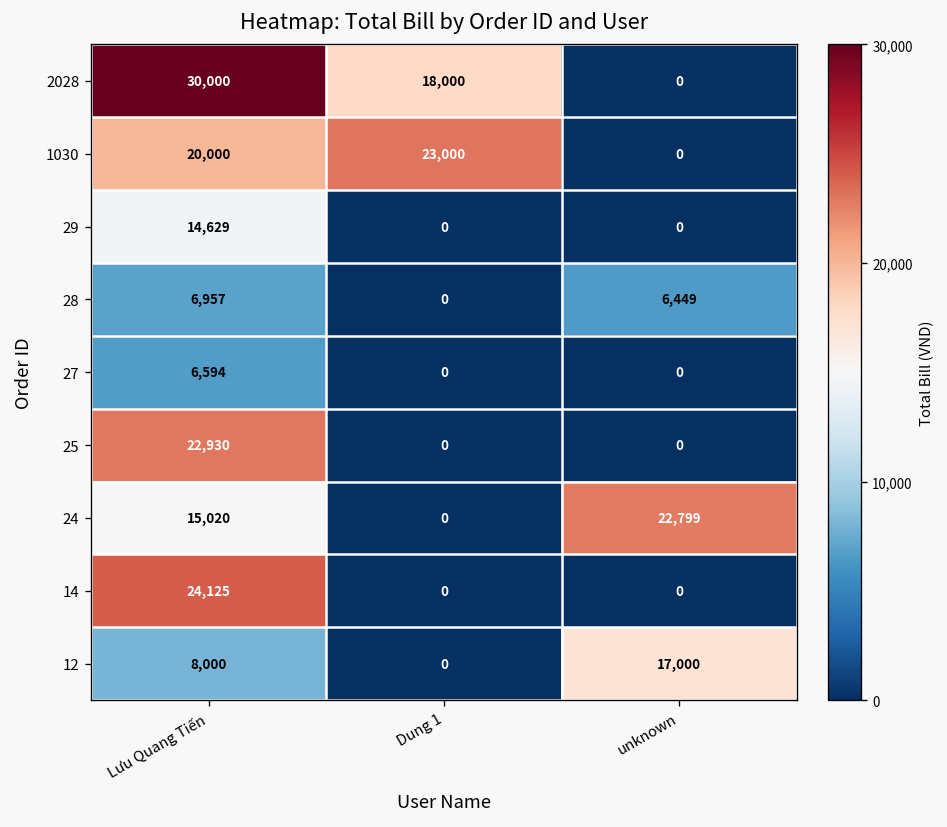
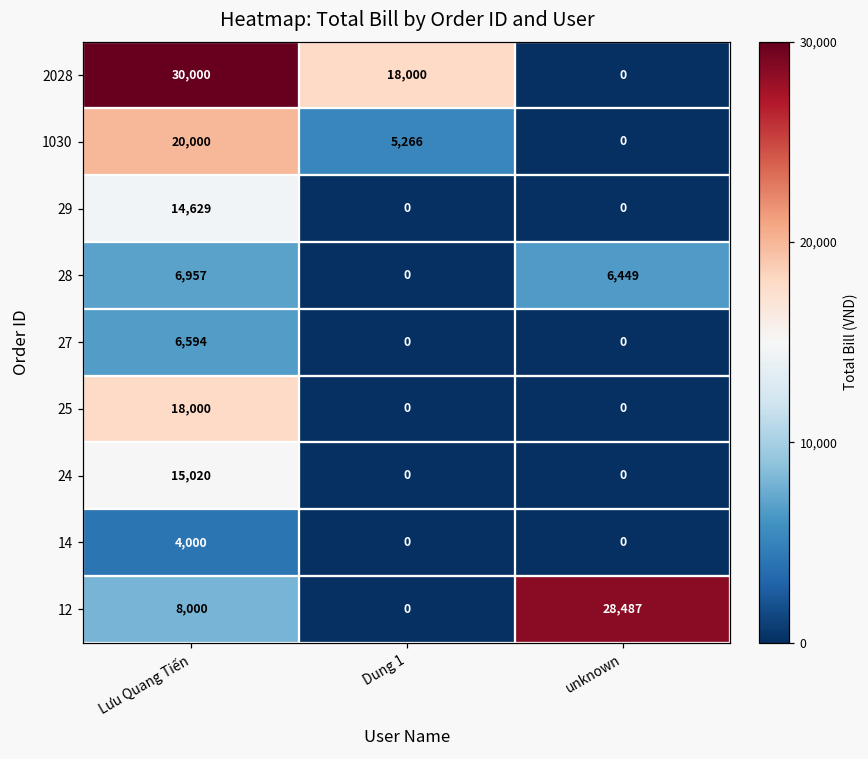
  {
    "2028": {
      "Lưu Quang Tiến": "30,000",
      "Dung 1": "18,000",
      "unknown": "0"
    },
    "1030": {
      "Lưu Quang Tiến": "20,000",
-     "Dung 1": "23,000",
+     "Dung 1": "5,266",
      "unknown": "0"
    },
    "29": {
      "Lưu Quang Tiến": "14,629",
      "Dung 1": "0",
      "unknown": "0"
    },
    "28": {
      "Lưu Quang Tiến": "6,957",
      "Dung 1": "0",
      "unknown": "6,449"
    },
    "27": {
      "Lưu Quang Tiến": "6,594",
      "Dung 1": "0",
      "unknown": "0"
    },
    "25": {
-     "Lưu Quang Tiến": "22,930",
+     "Lưu Quang Tiến": "18,000",
      "Dung 1": "0",
      "unknown": "0"
    },
    "24": {
      "Lưu Quang Tiến": "15,020",
      "Dung 1": "0",
-     "unknown": "22,799"
+     "unknown": "0"
    },
    "14": {
-     "Lưu Quang Tiến": "24,125",
+     "Lưu Quang Tiến": "4,000",
      "Dung 1": "0",
      "unknown": "0"
    },
    "12": {
      "Lưu Quang Tiến": "8,000",
      "Dung 1": "0",
-     "unknown": "17,000"
+     "unknown": "28,487"
    }
  }
